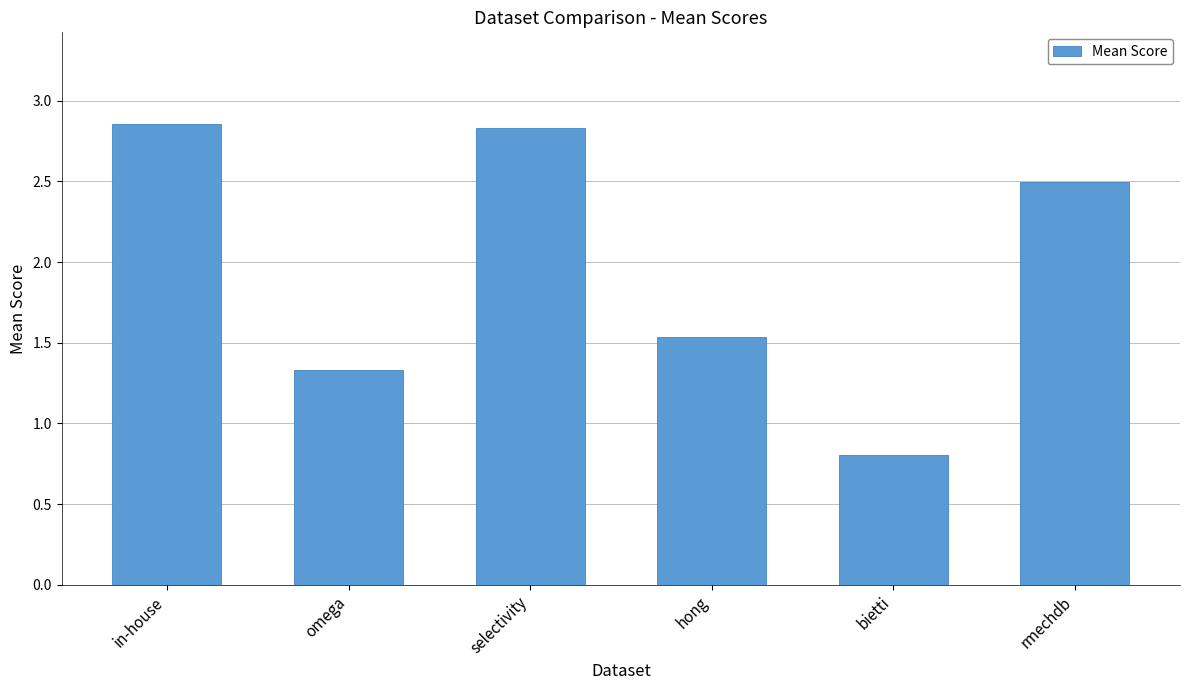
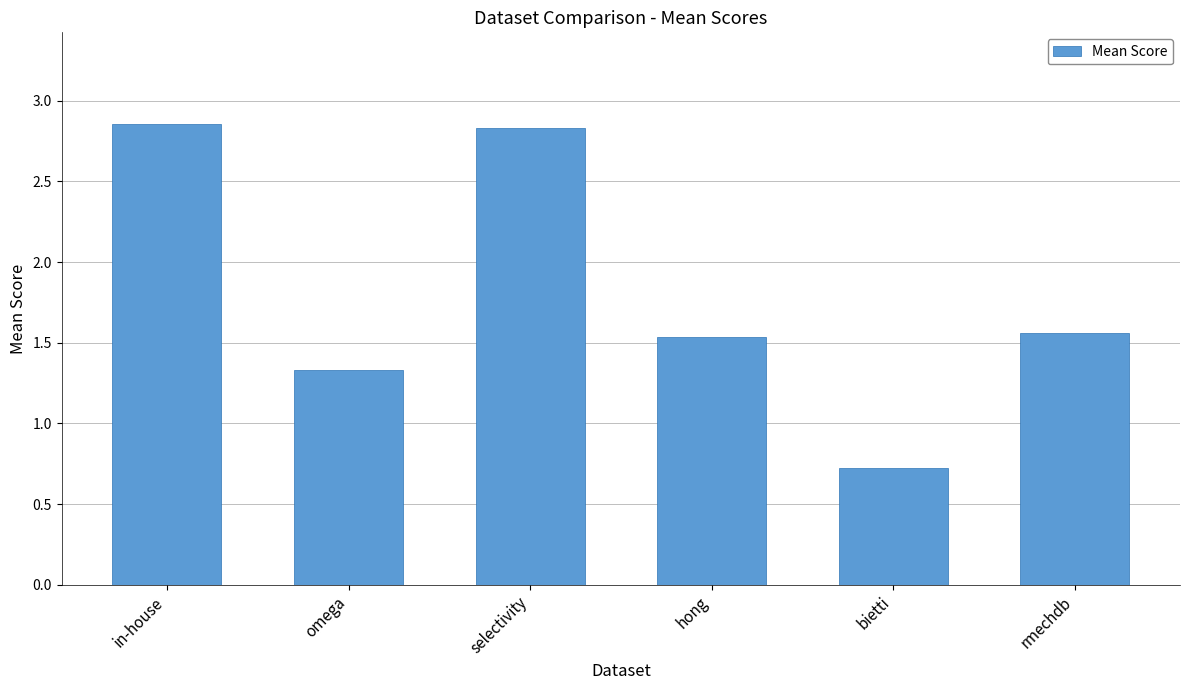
  {
    "in-house": 2.85,
    "omega": 1.33,
    "selectivity": 2.83,
    "hong": 1.54,
-   "bietti": 0.80,
-   "rmechdb": 2.49
+   "bietti": 0.72,
+   "rmechdb": 1.56
  }
